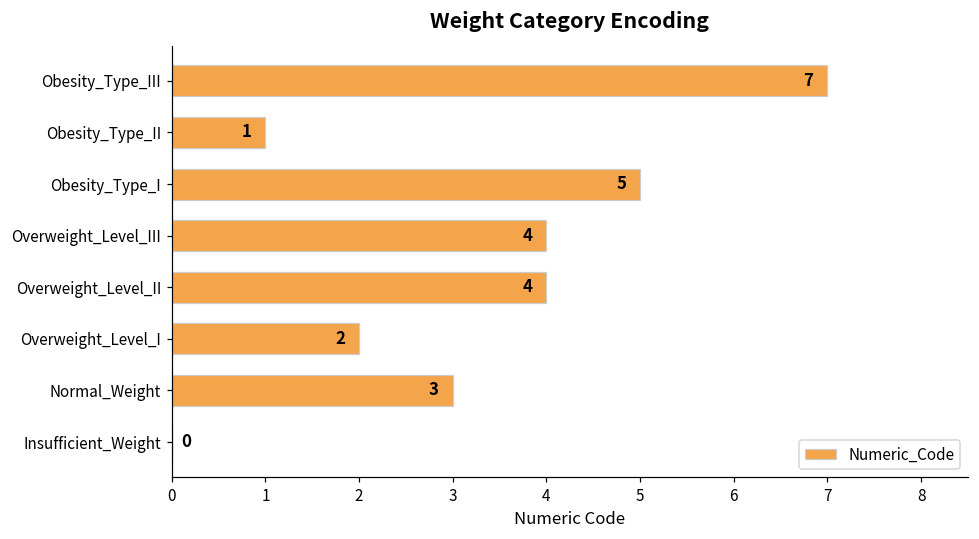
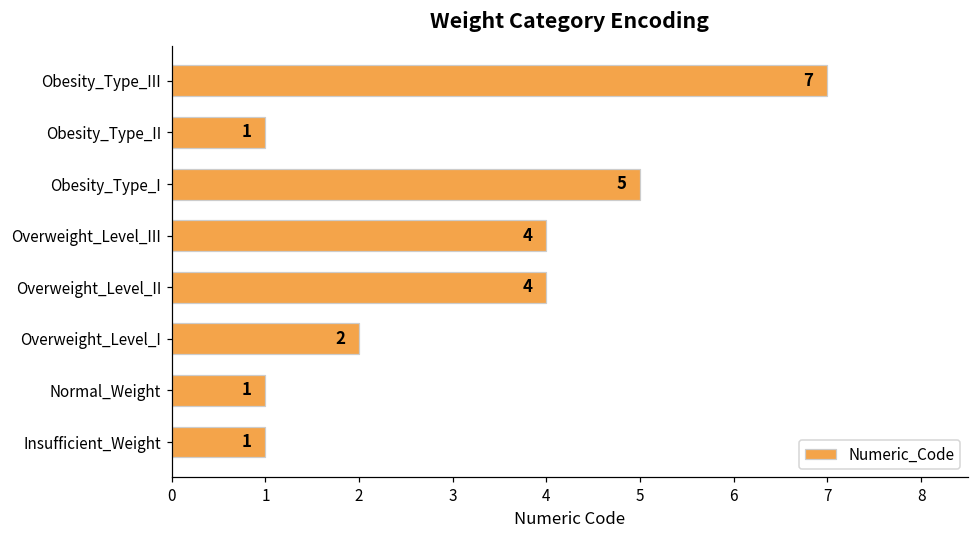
  {
    "Obesity_Type_III": 7,
    "Obesity_Type_II": 1,
    "Obesity_Type_I": 5,
    "Overweight_Level_III": 4,
    "Overweight_Level_II": 4,
    "Overweight_Level_I": 2,
-   "Normal_Weight": 3,
-   "Insufficient_Weight": 0
+   "Normal_Weight": 1,
+   "Insufficient_Weight": 1
  }
